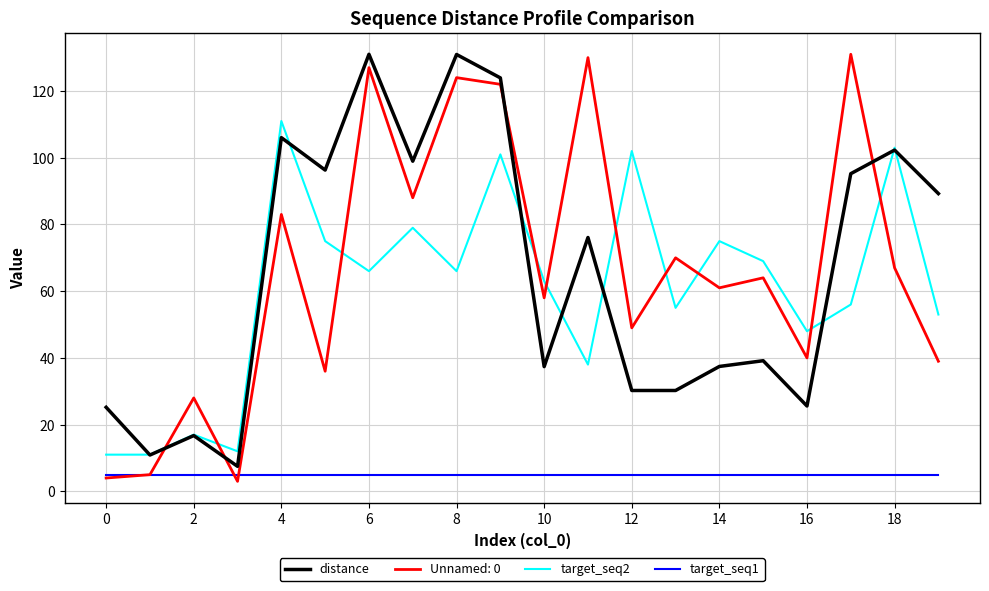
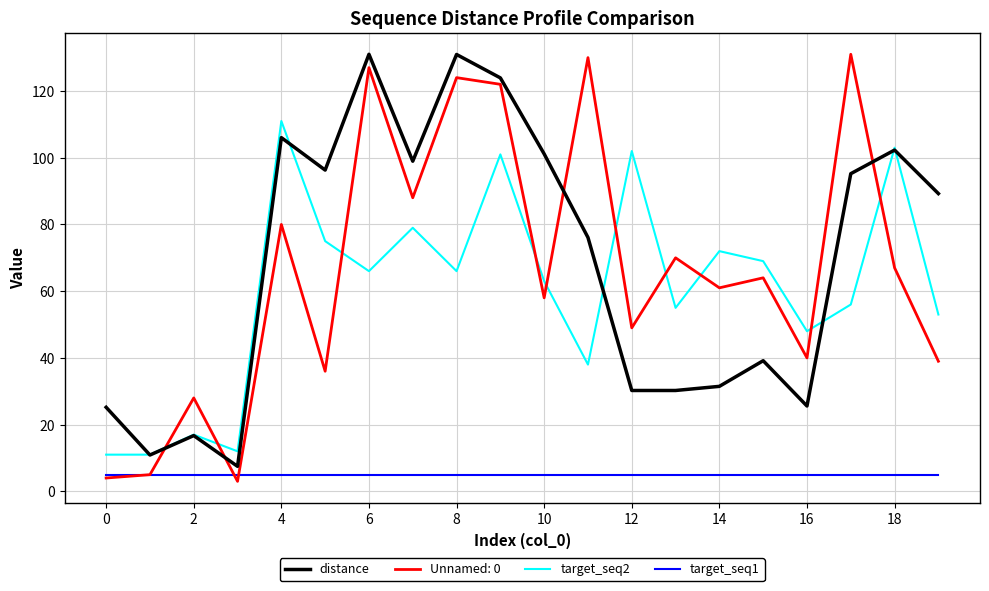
  {
    "distance": {
      "0": 25,
      "4": 106,
      "6": 131,
      "8": 131,
-     "10": 37,
+     "10": 101,
      "12": 30,
-     "14": 37,
+     "14": 31,
      "16": 26
    },
    "Unnamed: 0": {
      "0": 4,
      "2": 28,
-     "4": 83,
+     "4": 80,
      "6": 127,
      "8": 124,
      "10": 58,
      "12": 49,
      "14": 61,
      "16": 40,
      "18": 67
    },
    "target_seq2": {
      "0": 11,
      "4": 111,
      "6": 66,
      "8": 66,
      "10": 63,
      "12": 102,
-     "14": 75,
+     "14": 72,
      "16": 48
    },
    "target_seq1": {
      "0": 5,
      "2": 5,
      "4": 5,
      "6": 5,
      "8": 5,
      "10": 5,
      "12": 5,
      "14": 5,
      "16": 5,
      "18": 5
    }
  }
